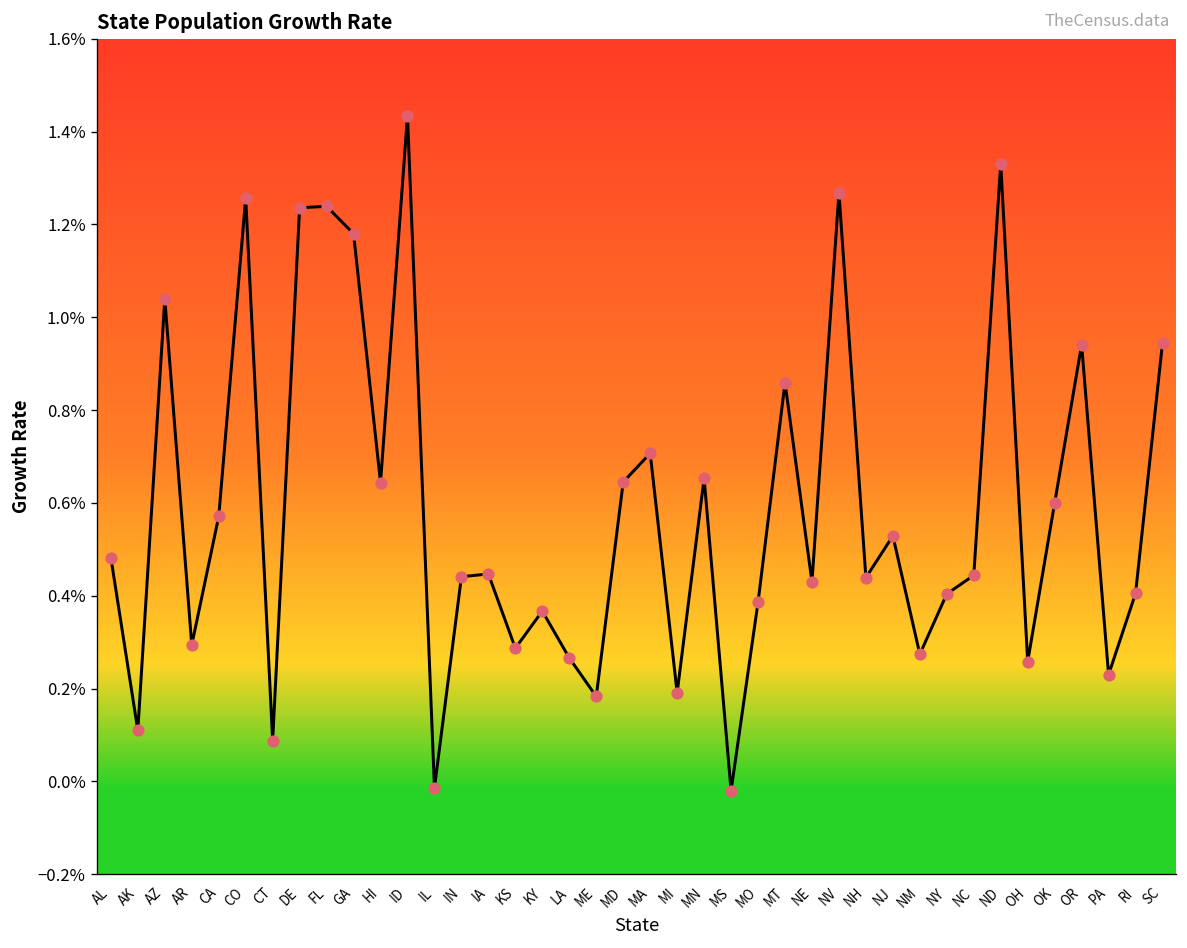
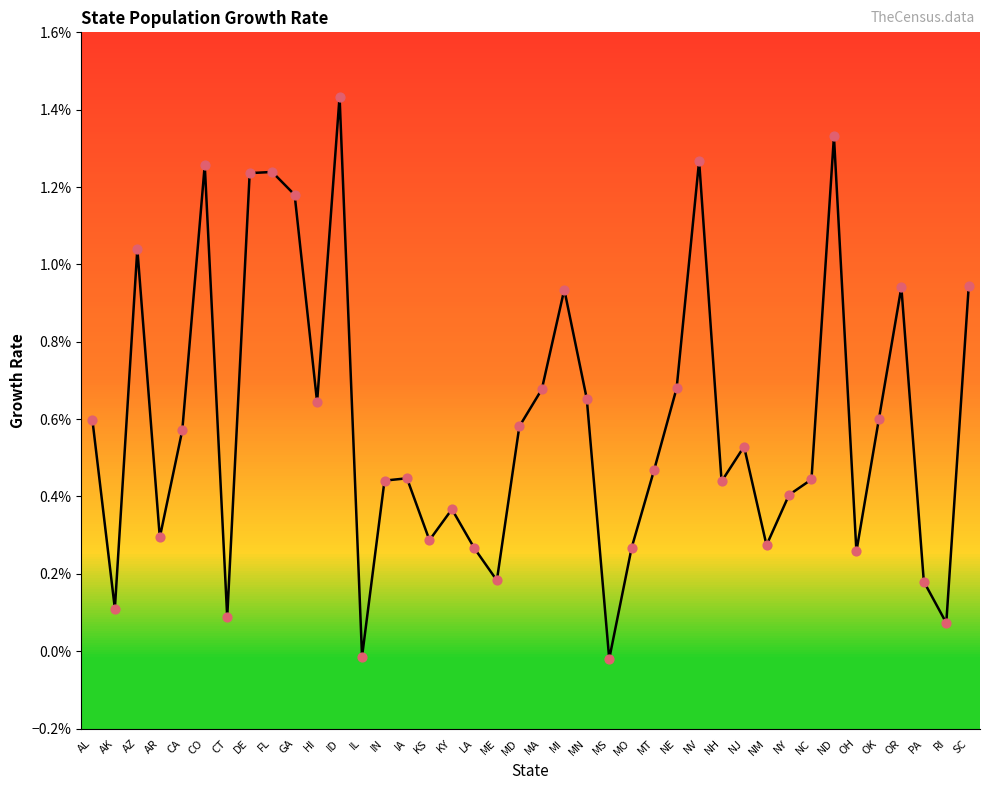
  {
-   "AL": "0.48%",
+   "AL": "0.60%",
    "AK": "0.11%",
    "AZ": "1.04%",
    "AR": "0.29%",
    "CA": "0.57%",
    "CO": "1.26%",
    "CT": "0.09%",
    "DE": "1.24%",
    "FL": "1.24%",
    "GA": "1.18%",
    "HI": "0.64%",
    "ID": "1.43%",
    "IL": "-0.01%",
    "IN": "0.44%",
    "IA": "0.45%",
    "KS": "0.29%",
    "KY": "0.37%",
    "LA": "0.27%",
    "ME": "0.18%",
-   "MD": "0.65%",
-   "MA": "0.71%",
-   "MI": "0.19%",
+   "MD": "0.58%",
+   "MA": "0.68%",
+   "MI": "0.94%",
    "MN": "0.65%",
    "MS": "-0.02%",
-   "MO": "0.39%",
-   "MT": "0.86%",
-   "NE": "0.43%",
+   "MO": "0.27%",
+   "MT": "0.47%",
+   "NE": "0.68%",
    "NV": "1.27%",
    "NH": "0.44%",
    "NJ": "0.53%",
    "NM": "0.27%",
    "NY": "0.40%",
    "NC": "0.44%",
    "ND": "1.33%",
    "OH": "0.26%",
    "OK": "0.60%",
    "OR": "0.94%",
-   "PA": "0.23%",
-   "RI": "0.40%",
+   "PA": "0.18%",
+   "RI": "0.07%",
    "SC": "0.95%"
  }
